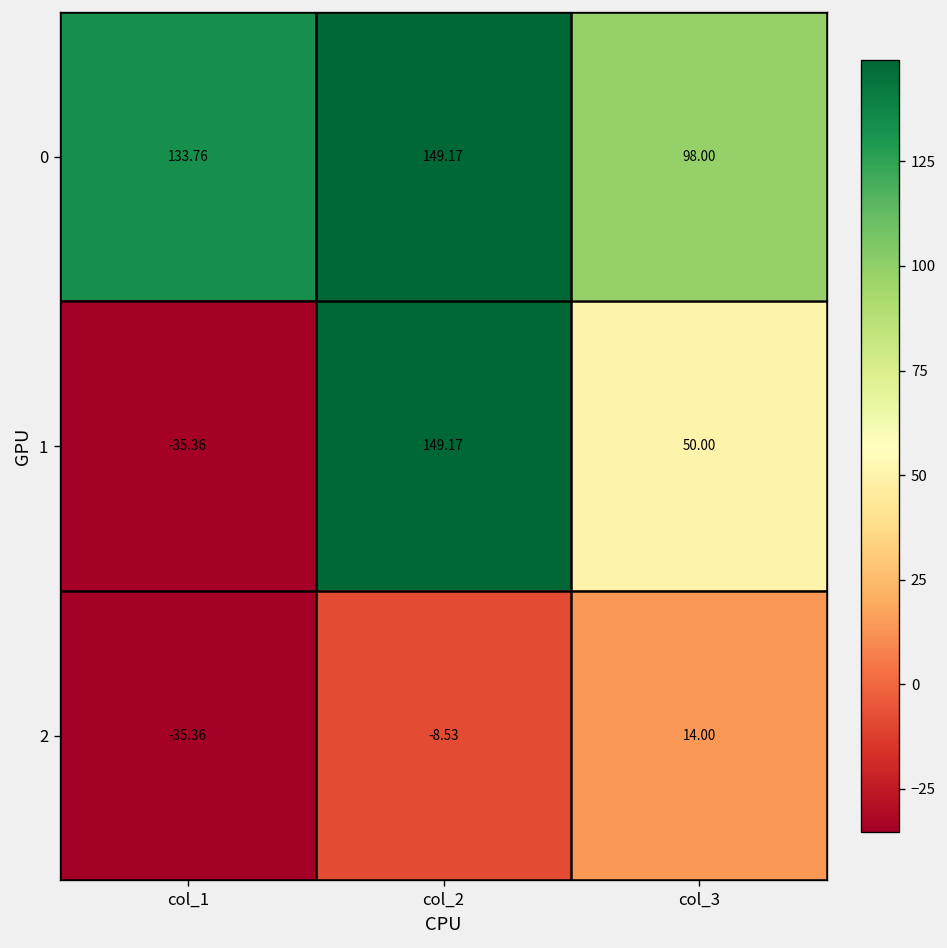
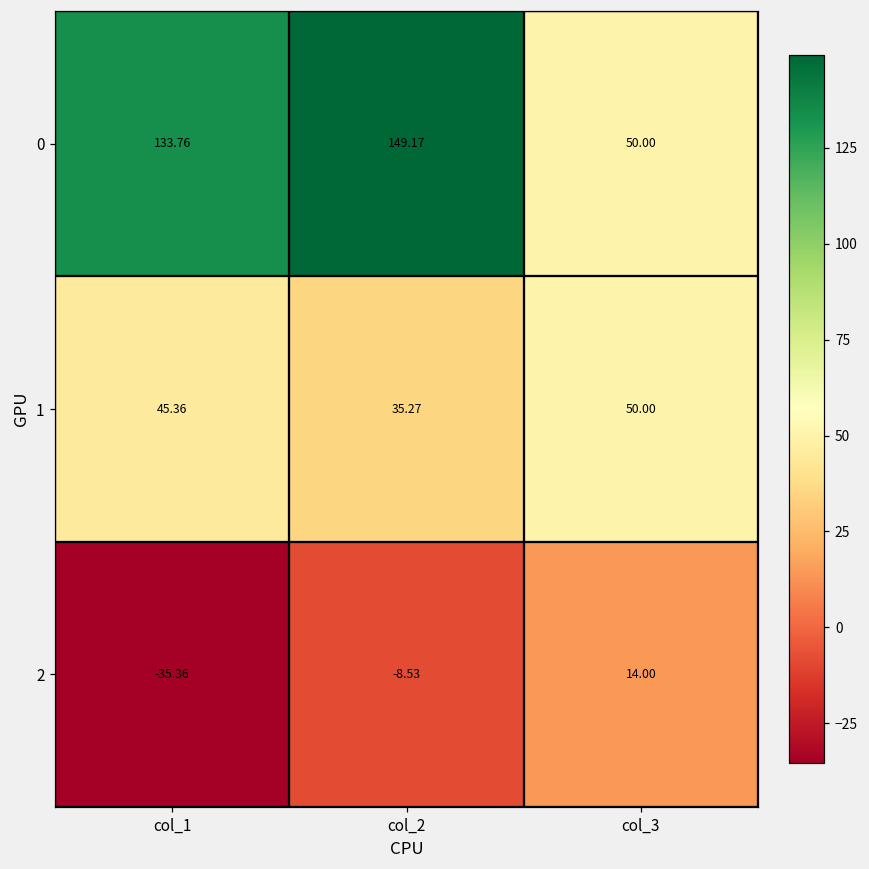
  {
    "0": {
      "col_1": 133.76,
      "col_2": 149.17,
-     "col_3": 98.00
+     "col_3": 50.00
    },
    "1": {
-     "col_1": -35.36,
-     "col_2": 149.17,
+     "col_1": 45.36,
+     "col_2": 35.27,
      "col_3": 50.00
    },
    "2": {
      "col_1": -35.36,
      "col_2": -8.53,
      "col_3": 14.00
    }
  }
